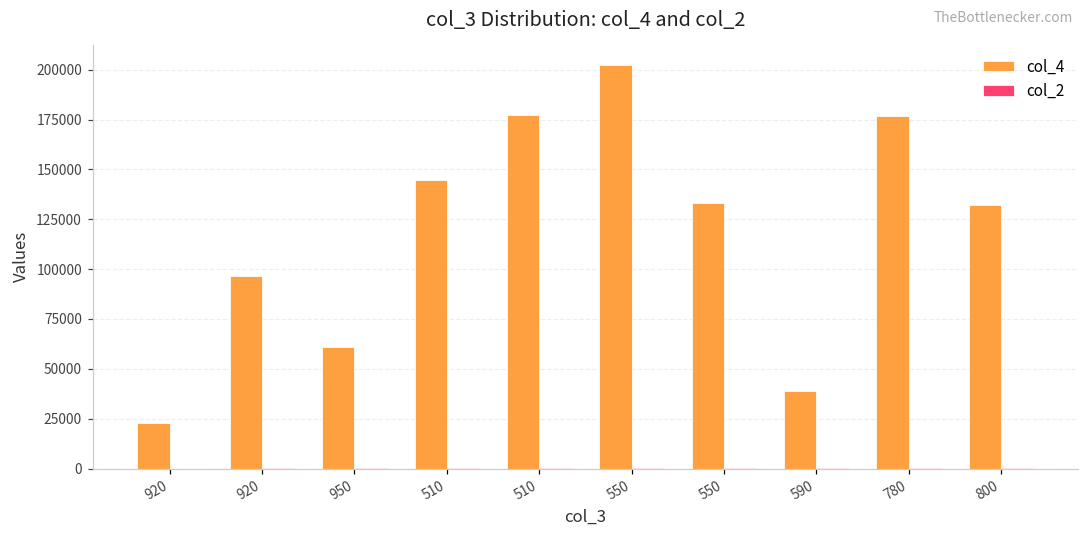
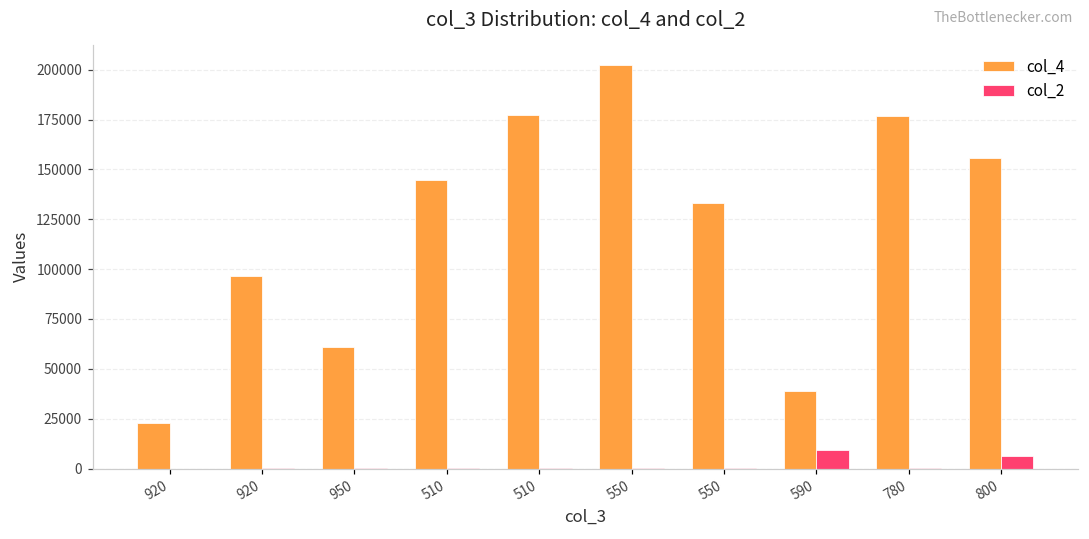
  {
    "col_4": {
      "950": 61000,
      "590": 39000,
      "780": 177000,
-     "800": 132000
+     "800": 156000
    },
    "col_2": {
-     "590": 0,
-     "800": 0
+     "590": 9000,
+     "800": 6000
    }
  }
